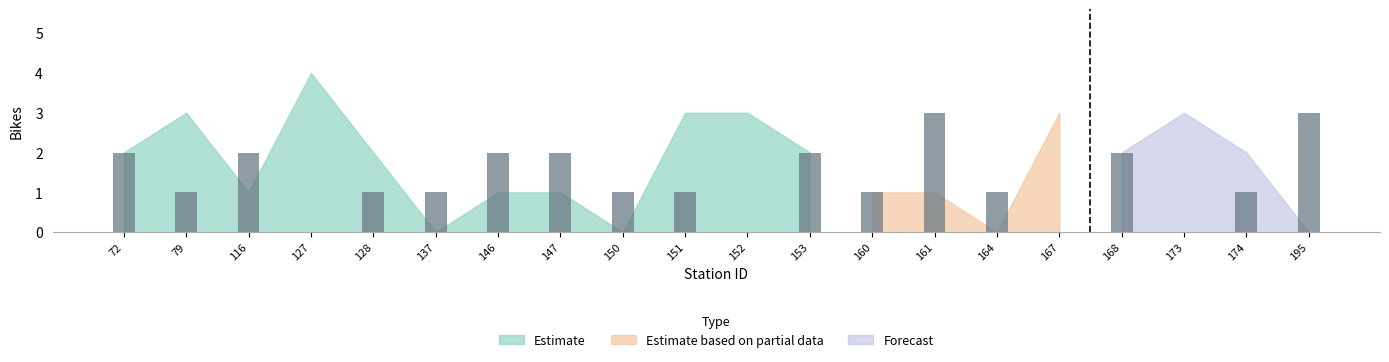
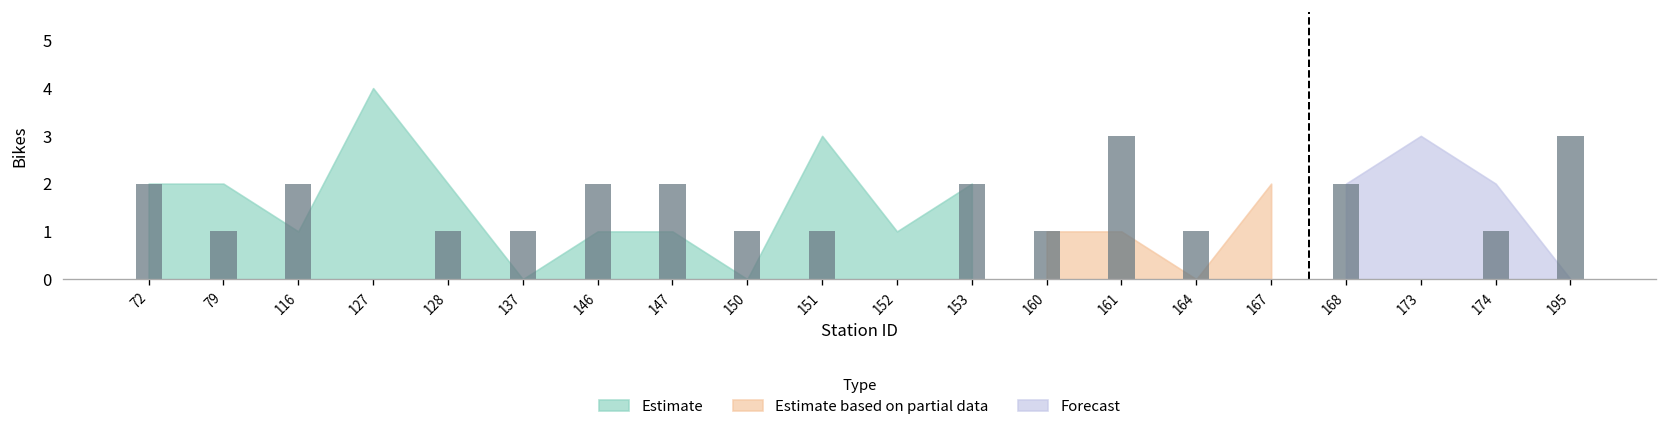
  {
    "Estimate": {
      "72": 2,
-     "79": 3,
+     "79": 2,
      "116": 1,
      "127": 4,
      "128": 2,
      "137": 0,
      "146": 1,
      "147": 1,
      "150": 0,
      "151": 3,
-     "152": 3,
+     "152": 1,
      "153": 2
    },
    "Estimate based on partial data": {
      "160": 1,
      "161": 1,
      "164": 0,
-     "167": 3
+     "167": 2
    },
    "Forecast": {
      "168": 2,
      "173": 3,
      "174": 2,
      "195": 0
    }
  }
